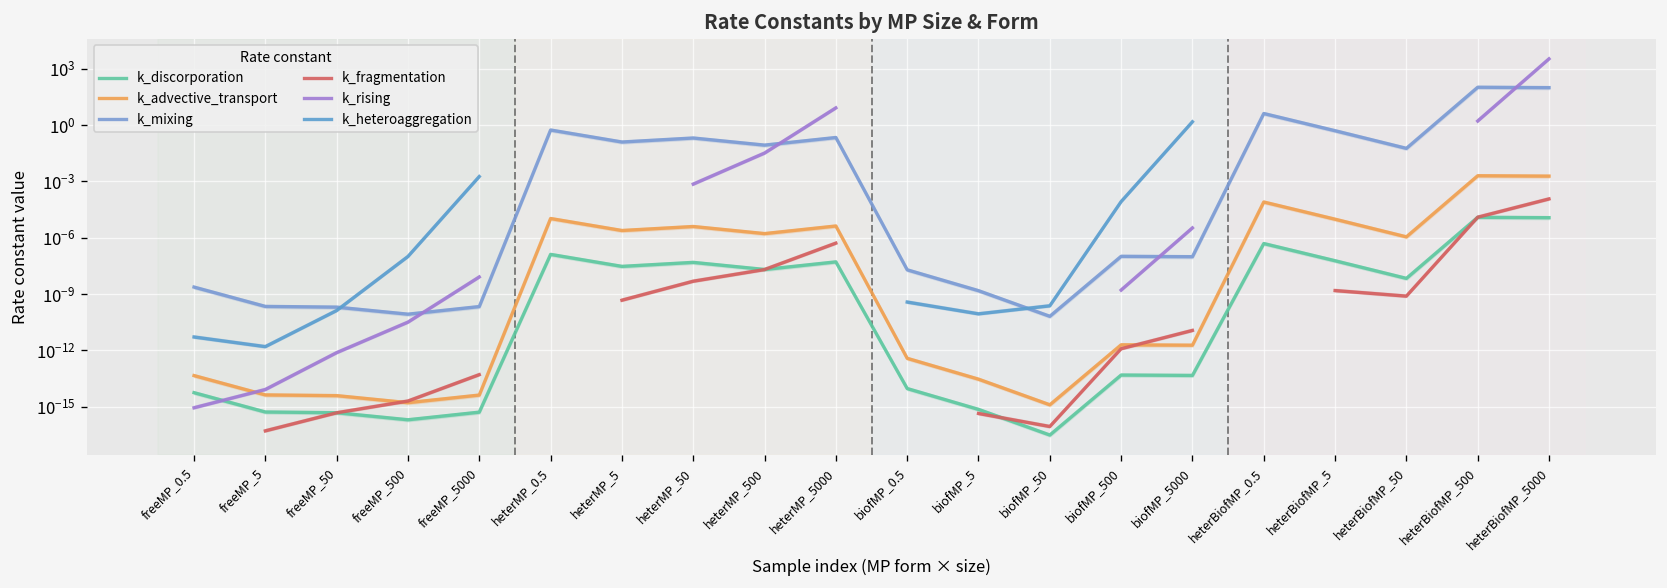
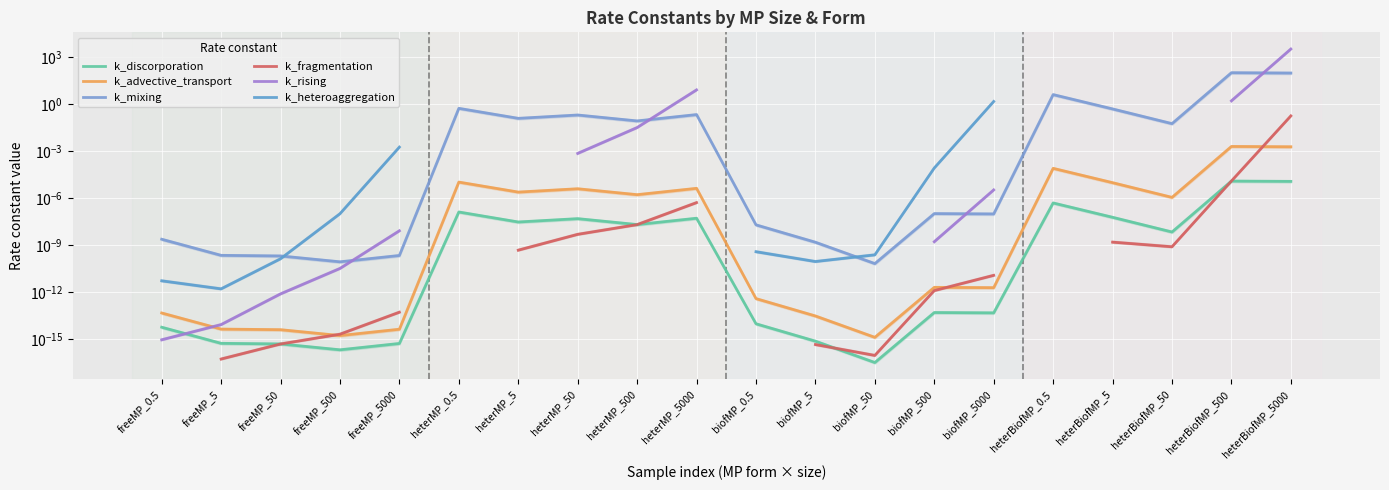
  {
    "k_fragmentation": {
      "freeMP_5": 0.000000000000,
      "freeMP_5000": 0.000000000000,
      "heterMP_5": 0.0000000005,
      "heterMP_50": 0.000000005,
      "heterMP_5000": 0.0000005,
      "biofMP_5": 0.000000000000,
      "biofMP_50": 0.000000000000,
      "biofMP_500": 0.000000000001,
      "biofMP_5000": 0.00000000001,
      "heterBiofMP_5": 0.000000002,
      "heterBiofMP_50": 0.000000001,
-     "heterBiofMP_5000": 0.0001
+     "heterBiofMP_5000": 0.2
    }
  }
